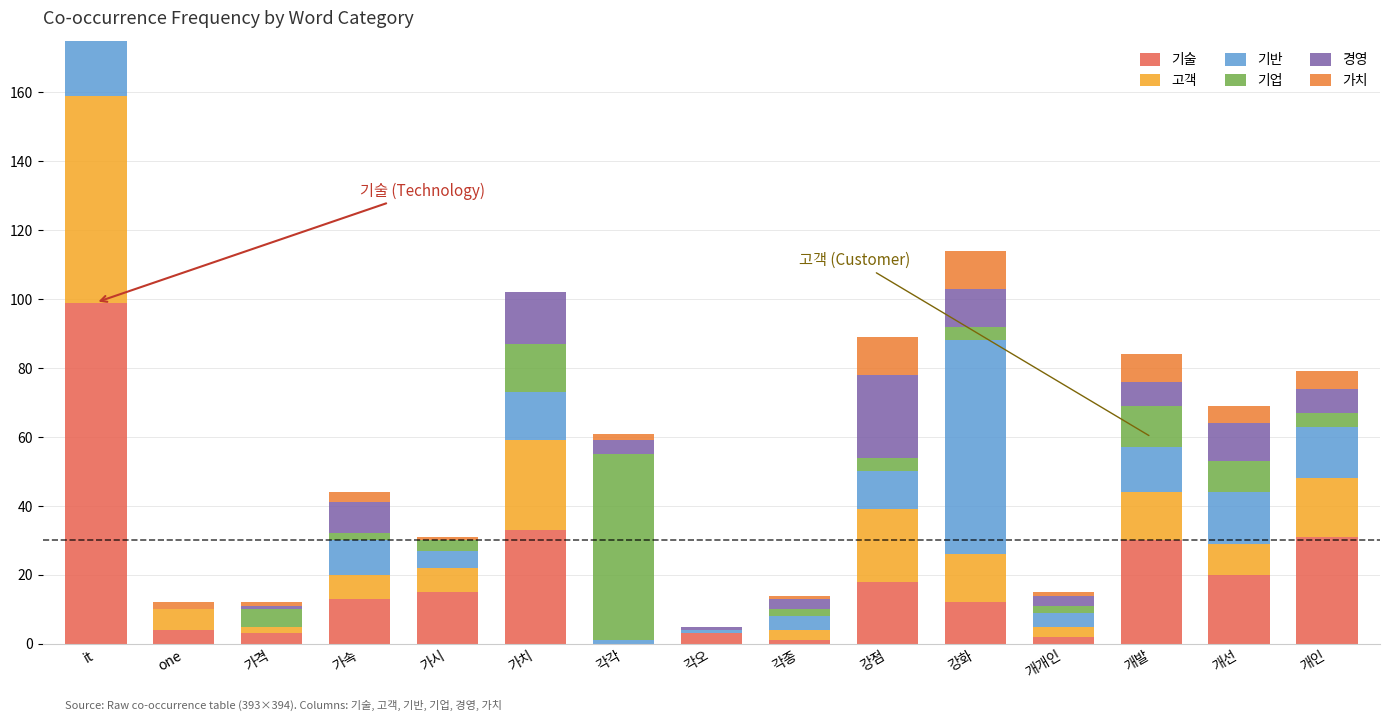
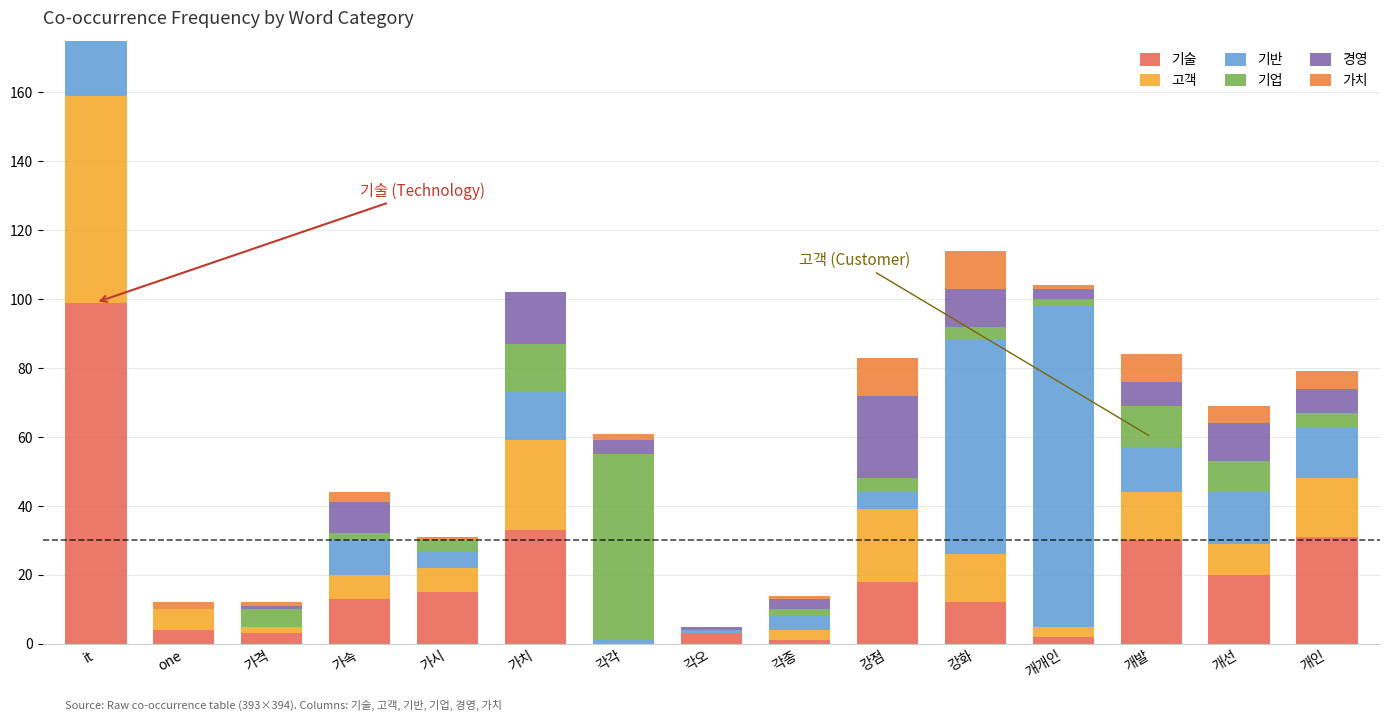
  {
    "기반": {
      "one": 0,
      "가격": 0,
      "가속": 10,
      "가시": 5,
      "가치": 14,
      "각각": 1,
      "각오": 1,
      "각종": 4,
-     "강점": 11,
+     "강점": 5,
      "강화": 62,
-     "개개인": 4,
+     "개개인": 93,
      "개발": 13,
      "개선": 15,
      "개인": 15
    },
    "기업": {
      "one": 0,
      "가격": 5,
      "가속": 2,
      "가시": 3,
      "가치": 14,
      "각각": 54,
      "각오": 0,
      "각종": 2,
      "강점": 4,
      "강화": 4,
      "개개인": 2,
      "개발": 12,
      "개선": 9,
      "개인": 4
    },
    "경영": {
      "one": 0,
      "가격": 1,
      "가속": 9,
      "가시": 0,
      "가치": 15,
      "각각": 4,
      "각오": 1,
      "각종": 3,
      "강점": 24,
      "강화": 11,
      "개개인": 3,
      "개발": 7,
      "개선": 11,
      "개인": 7
    }
  }
